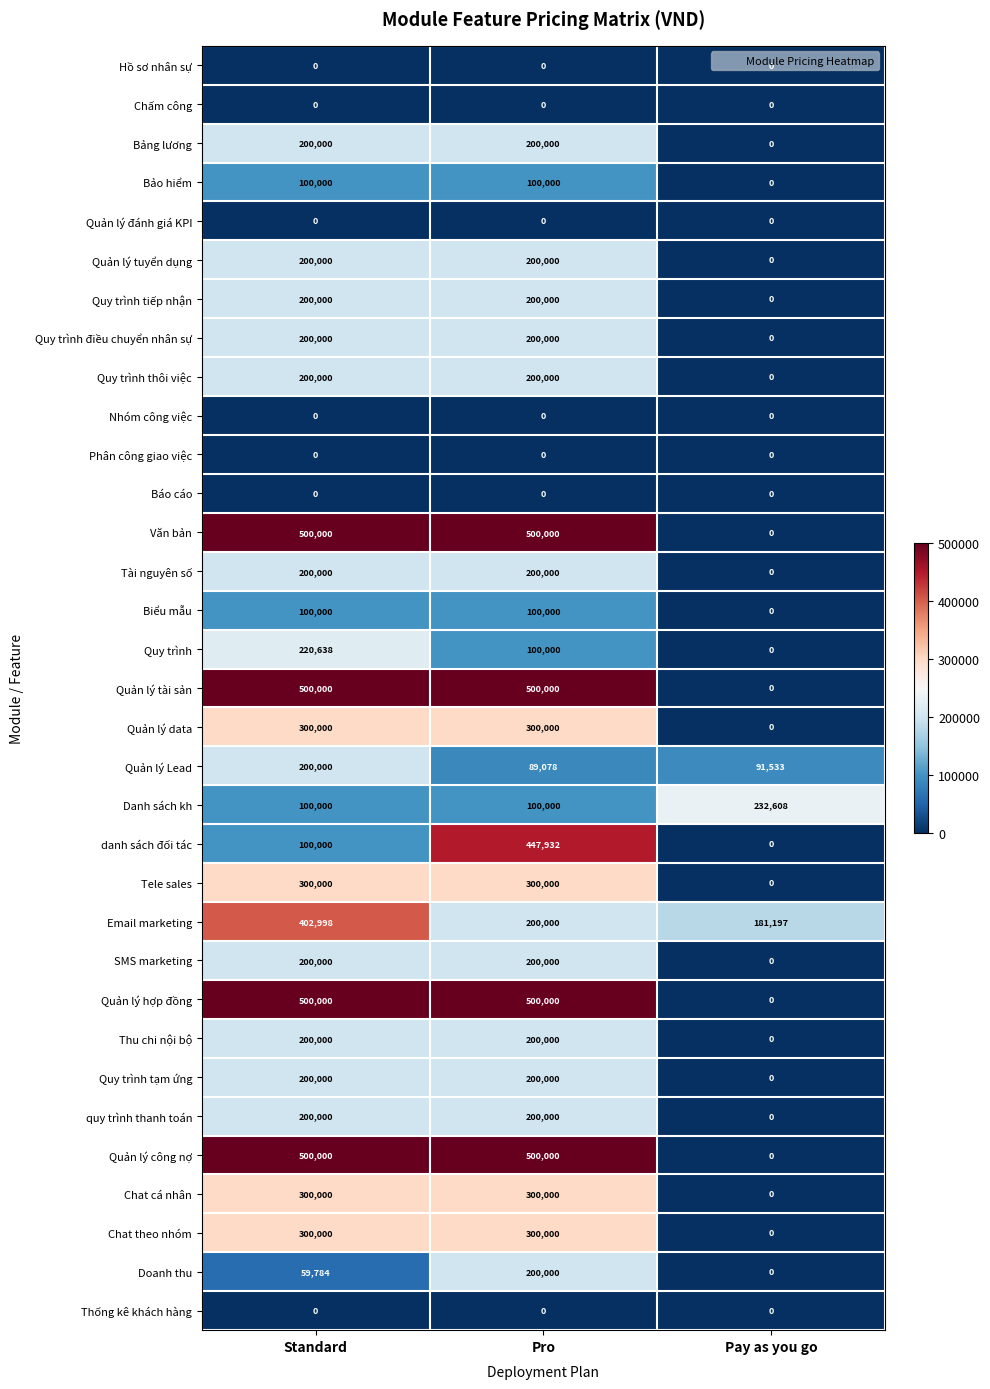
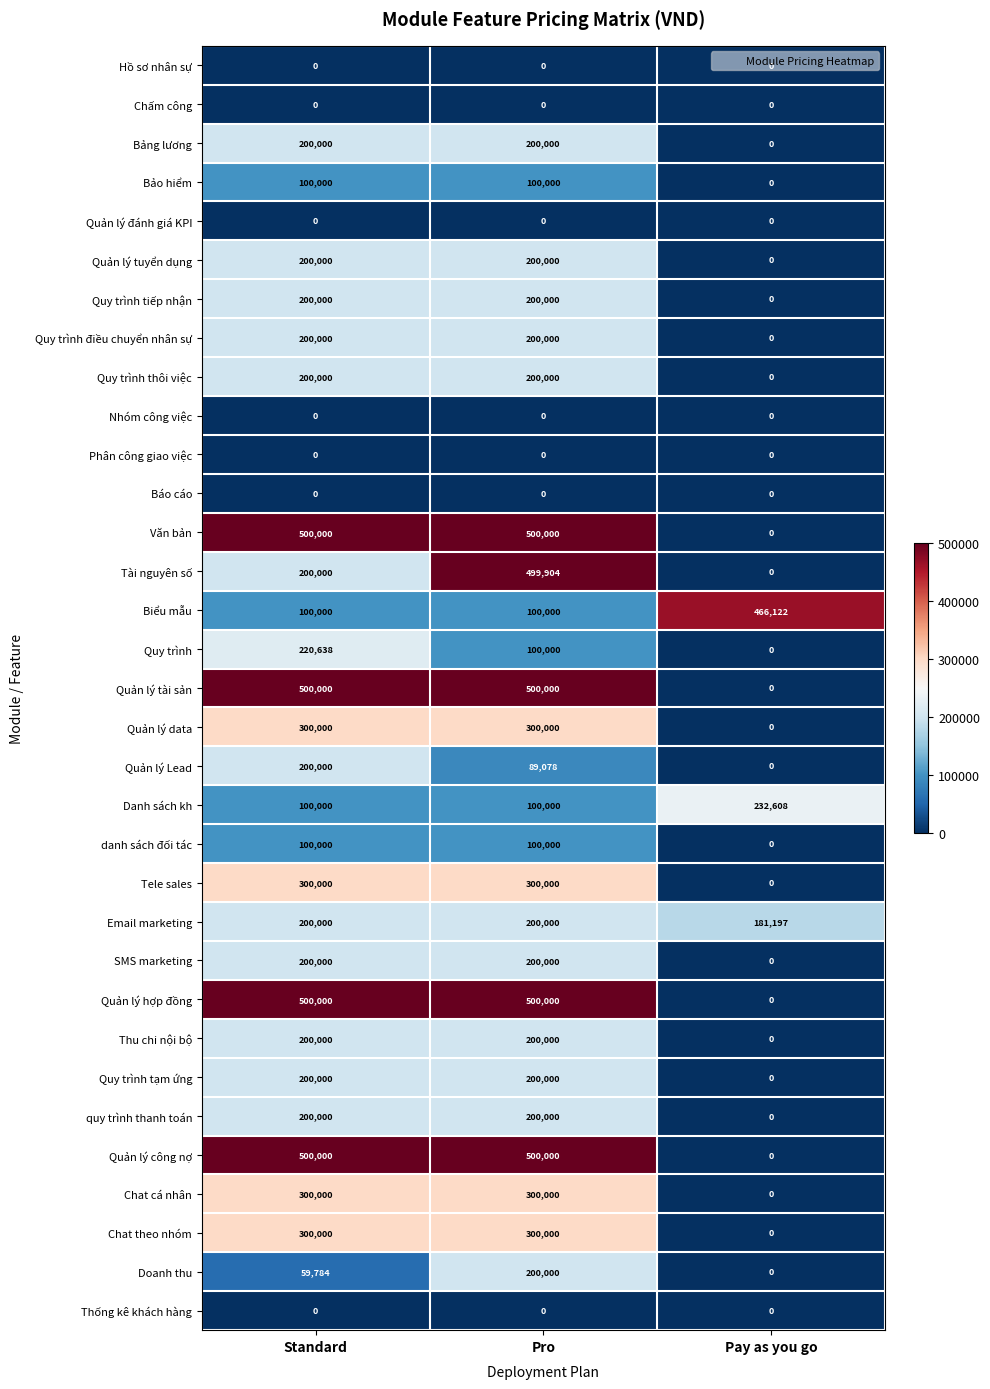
  {
    "Hồ sơ nhân sự": {
      "Standard": "0",
      "Pro": "0"
    },
    "Chấm công": {
      "Standard": "0",
      "Pro": "0",
      "Pay as you go": "0"
    },
    "Bảng lương": {
      "Standard": "200,000",
      "Pro": "200,000",
      "Pay as you go": "0"
    },
    "Bảo hiểm": {
      "Standard": "100,000",
      "Pro": "100,000",
      "Pay as you go": "0"
    },
    "Quản lý đánh giá KPI": {
      "Standard": "0",
      "Pro": "0",
      "Pay as you go": "0"
    },
    "Quản lý tuyển dụng": {
      "Standard": "200,000",
      "Pro": "200,000",
      "Pay as you go": "0"
    },
    "Quy trình tiếp nhận": {
      "Standard": "200,000",
      "Pro": "200,000",
      "Pay as you go": "0"
    },
    "Quy trình điều chuyển nhân sự": {
      "Standard": "200,000",
      "Pro": "200,000",
      "Pay as you go": "0"
    },
    "Quy trình thôi việc": {
      "Standard": "200,000",
      "Pro": "200,000",
      "Pay as you go": "0"
    },
    "Nhóm công việc": {
      "Standard": "0",
      "Pro": "0",
      "Pay as you go": "0"
    },
    "Phân công giao việc": {
      "Standard": "0",
      "Pro": "0",
      "Pay as you go": "0"
    },
    "Báo cáo": {
      "Standard": "0",
      "Pro": "0",
      "Pay as you go": "0"
    },
    "Văn bản": {
      "Standard": "500,000",
      "Pro": "500,000",
      "Pay as you go": "0"
    },
    "Tài nguyên số": {
      "Standard": "200,000",
-     "Pro": "200,000",
+     "Pro": "499,904",
      "Pay as you go": "0"
    },
    "Biểu mẫu": {
      "Standard": "100,000",
      "Pro": "100,000",
-     "Pay as you go": "0"
+     "Pay as you go": "466,122"
    },
    "Quy trình": {
      "Standard": "220,638",
      "Pro": "100,000",
      "Pay as you go": "0"
    },
    "Quản lý tài sản": {
      "Standard": "500,000",
      "Pro": "500,000",
      "Pay as you go": "0"
    },
    "Quản lý data": {
      "Standard": "300,000",
      "Pro": "300,000",
      "Pay as you go": "0"
    },
    "Quản lý Lead": {
      "Standard": "200,000",
      "Pro": "89,078",
-     "Pay as you go": "91,533"
+     "Pay as you go": "0"
    },
    "Danh sách kh": {
      "Standard": "100,000",
      "Pro": "100,000",
      "Pay as you go": "232,608"
    },
    "danh sách đối tác": {
      "Standard": "100,000",
-     "Pro": "447,932",
+     "Pro": "100,000",
      "Pay as you go": "0"
    },
    "Tele sales": {
      "Standard": "300,000",
      "Pro": "300,000",
      "Pay as you go": "0"
    },
    "Email marketing": {
-     "Standard": "402,998",
+     "Standard": "200,000",
      "Pro": "200,000",
      "Pay as you go": "181,197"
    },
    "SMS marketing": {
      "Standard": "200,000",
      "Pro": "200,000",
      "Pay as you go": "0"
    },
    "Quản lý hợp đồng": {
      "Standard": "500,000",
      "Pro": "500,000",
      "Pay as you go": "0"
    },
    "Thu chi nội bộ": {
      "Standard": "200,000",
      "Pro": "200,000",
      "Pay as you go": "0"
    },
    "Quy trình tạm ứng": {
      "Standard": "200,000",
      "Pro": "200,000",
      "Pay as you go": "0"
    },
    "quy trình thanh toán": {
      "Standard": "200,000",
      "Pro": "200,000",
      "Pay as you go": "0"
    },
    "Quản lý công nợ": {
      "Standard": "500,000",
      "Pro": "500,000",
      "Pay as you go": "0"
    },
    "Chat cá nhân": {
      "Standard": "300,000",
      "Pro": "300,000",
      "Pay as you go": "0"
    },
    "Chat theo nhóm": {
      "Standard": "300,000",
      "Pro": "300,000",
      "Pay as you go": "0"
    },
    "Doanh thu": {
      "Standard": "59,784",
      "Pro": "200,000",
      "Pay as you go": "0"
    },
    "Thống kê khách hàng": {
      "Standard": "0",
      "Pro": "0",
      "Pay as you go": "0"
    }
  }
